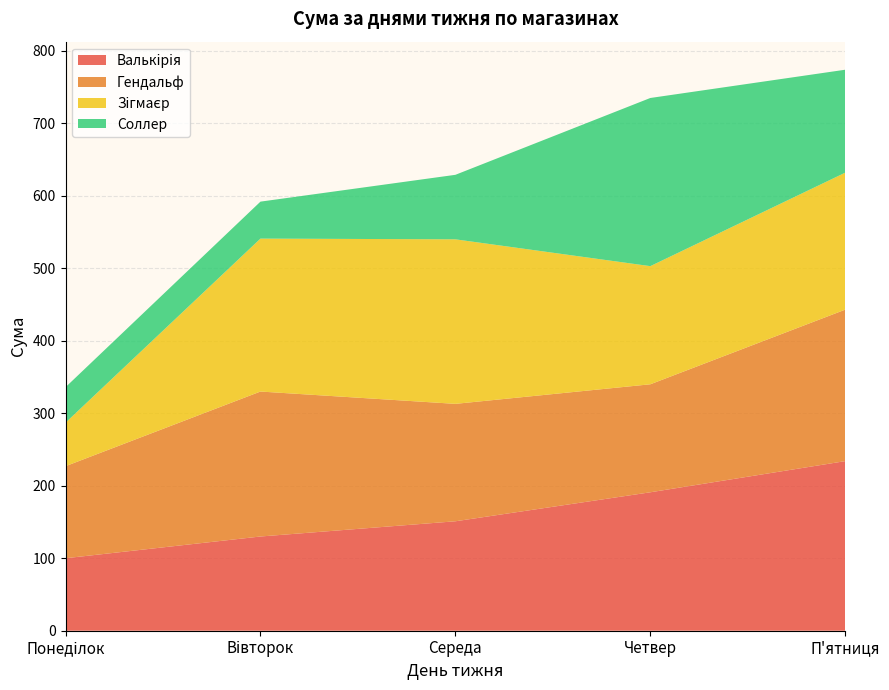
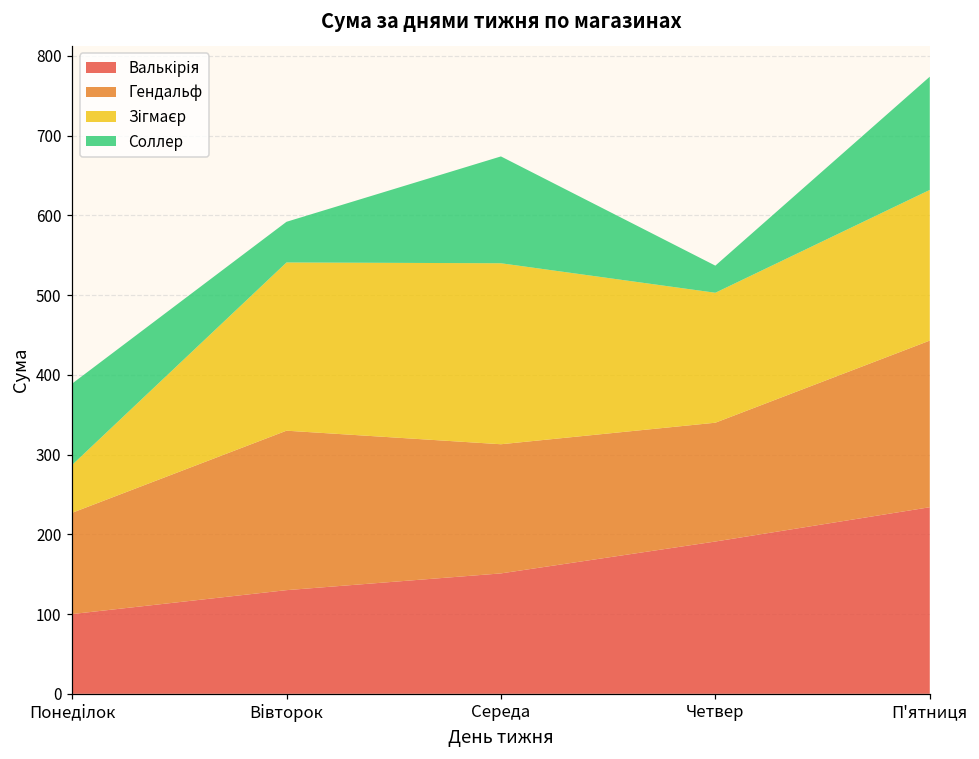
  {
    "Зігмаєр": {
      "Понеділок": 60,
      "Вівторок": 210,
      "Середа": 230,
      "Четвер": 160,
      "П'ятниця": 190
    },
    "Соллер": {
-     "Понеділок": 50,
+     "Понеділок": 100,
      "Вівторок": 50,
-     "Середа": 90,
-     "Четвер": 230,
+     "Середа": 130,
+     "Четвер": 30,
      "П'ятниця": 140
    }
  }
